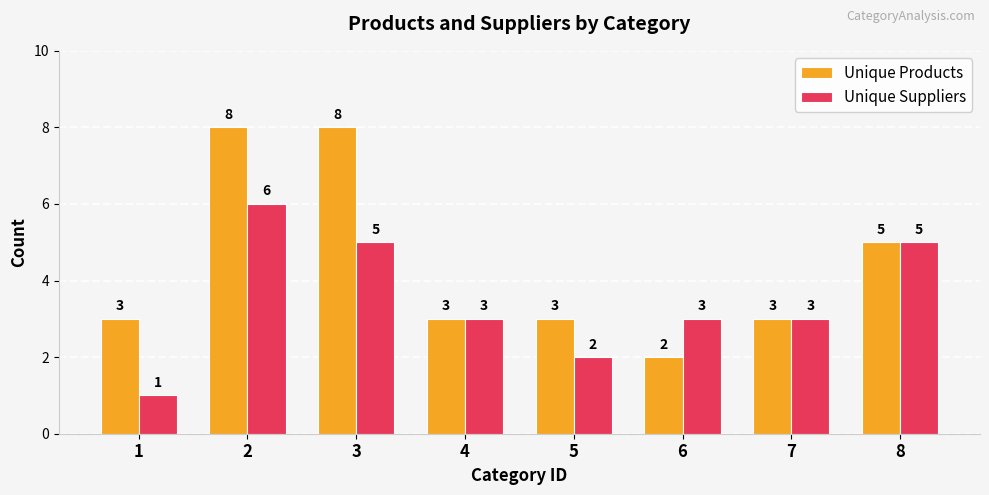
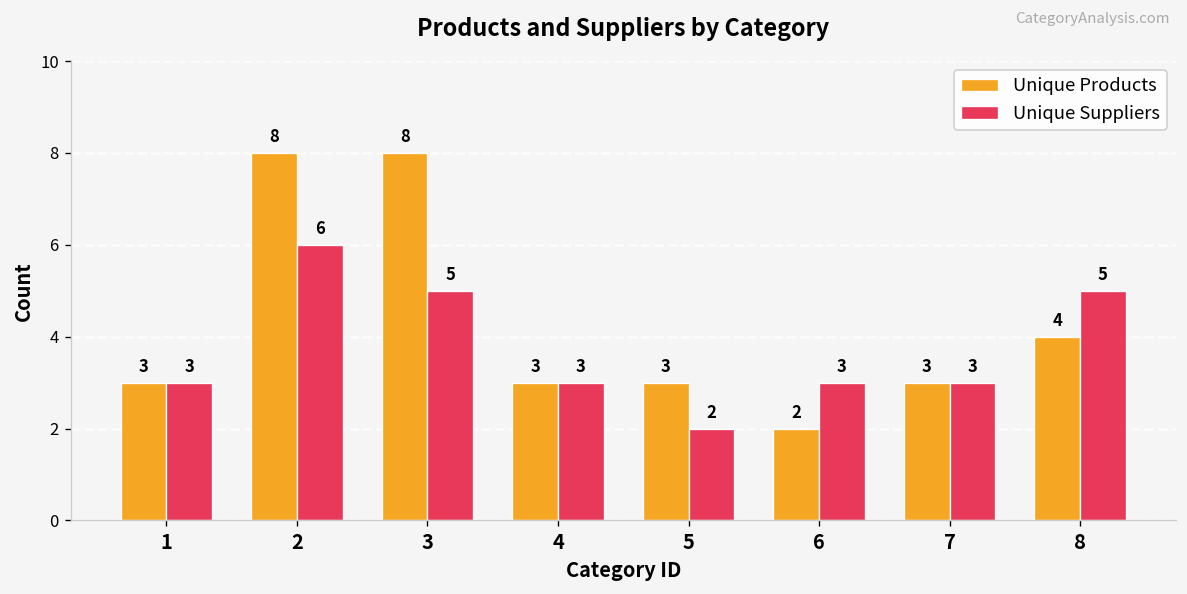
  {
    "Unique Products": {
      "1": 3,
      "2": 8,
      "3": 8,
      "4": 3,
      "5": 3,
      "6": 2,
      "7": 3,
-     "8": 5
+     "8": 4
    },
    "Unique Suppliers": {
-     "1": 1,
+     "1": 3,
      "2": 6,
      "3": 5,
      "4": 3,
      "5": 2,
      "6": 3,
      "7": 3,
      "8": 5
    }
  }
